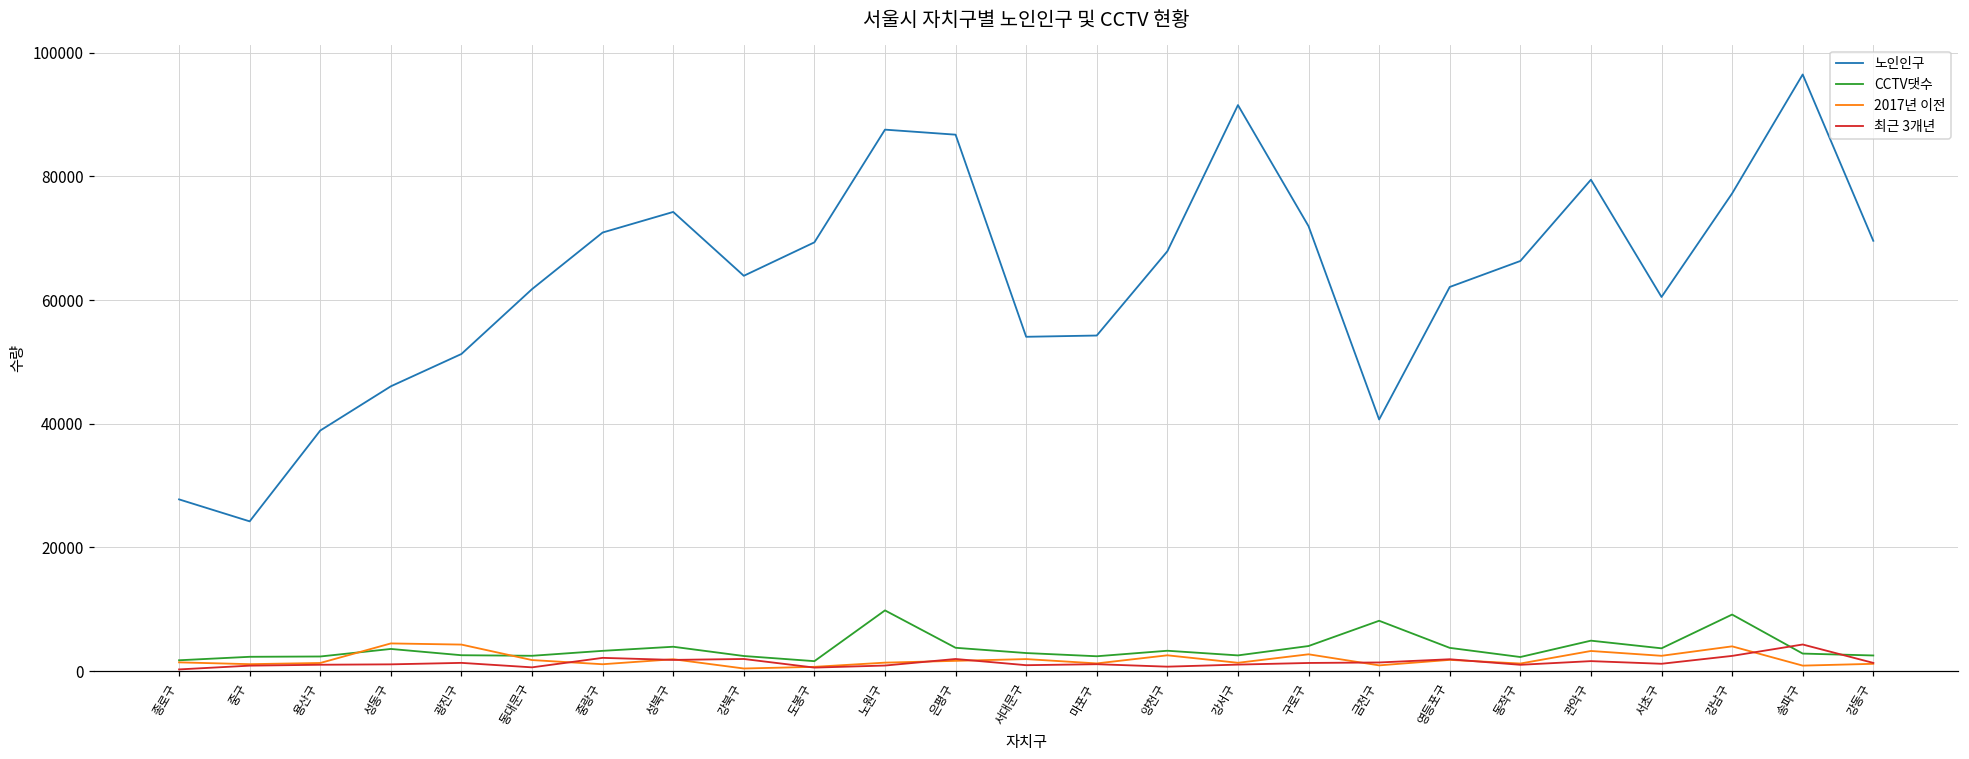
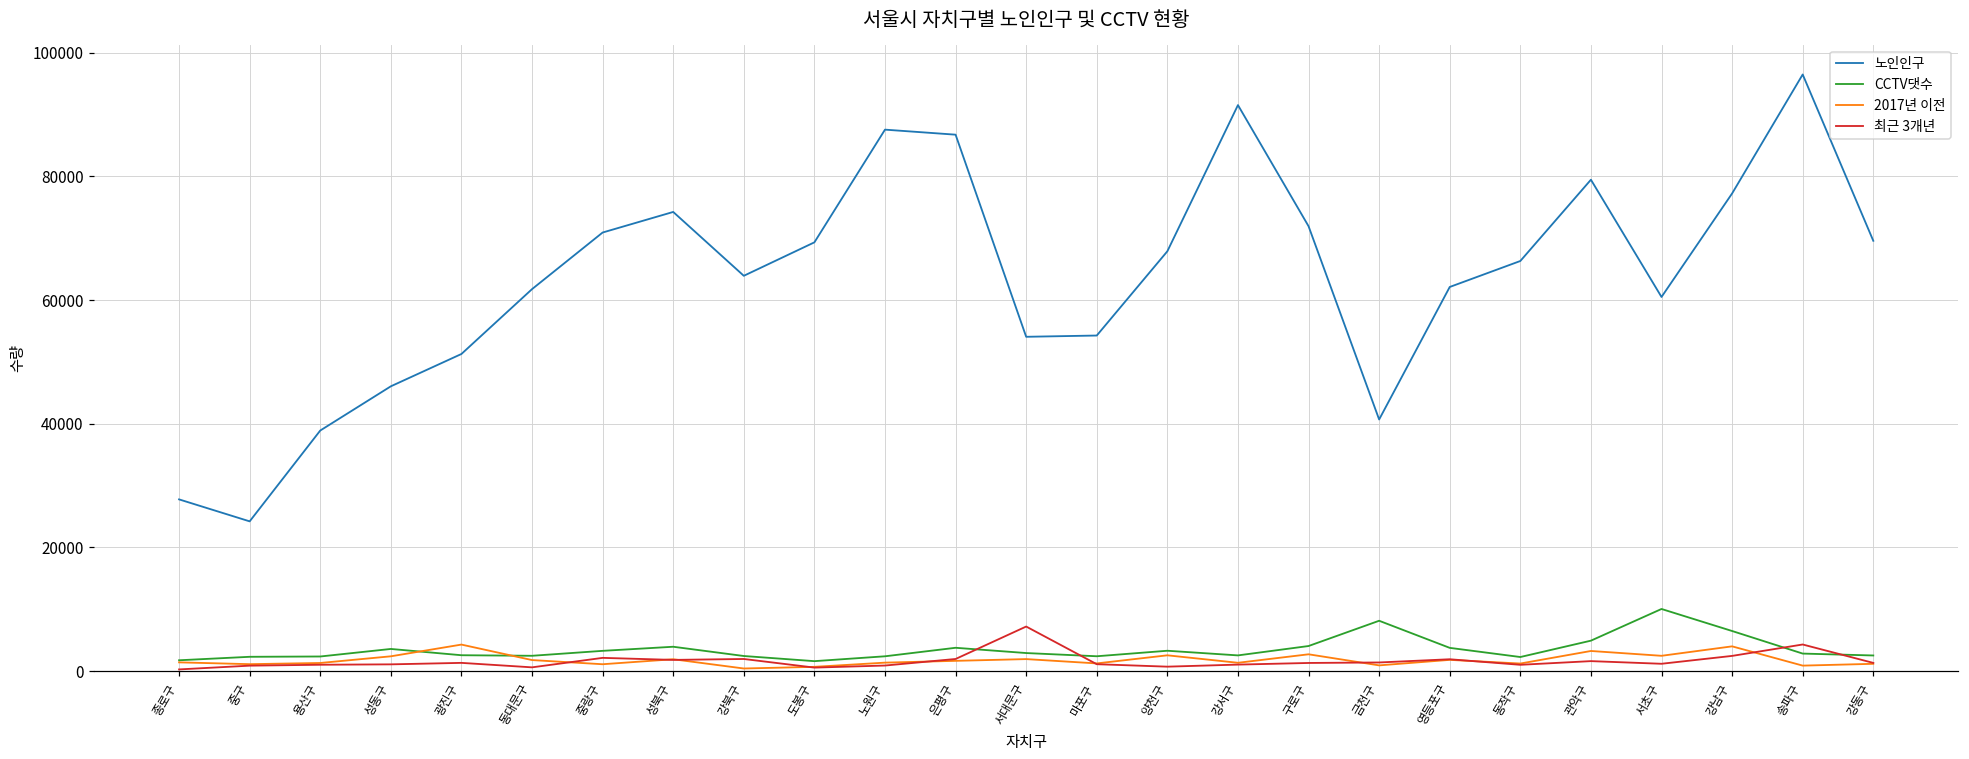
  {
    "노인인구": {
      "종로구": 28000,
      "중구": 24000,
      "용산구": 39000,
      "성동구": 46000,
      "광진구": 51000,
      "동대문구": 62000,
      "중랑구": 71000,
      "성북구": 74000,
      "강북구": 64000,
      "도봉구": 69000,
      "노원구": 88000,
      "은평구": 87000,
      "서대문구": 54000,
      "마포구": 54000,
      "양천구": 68000,
      "강서구": 92000,
      "구로구": 72000,
      "금천구": 41000,
      "영등포구": 62000,
      "동작구": 66000,
      "관악구": 79000,
      "서초구": 60000,
      "강남구": 77000,
      "송파구": 96000,
      "강동구": 70000
    },
    "CCTV댓수": {
      "중구": 2000,
      "용산구": 2000,
      "성동구": 4000,
      "광진구": 3000,
      "동대문구": 2000,
      "중랑구": 3000,
      "성북구": 4000,
      "강북구": 2000,
      "도봉구": 2000,
-     "노원구": 10000,
+     "노원구": 2000,
      "은평구": 4000,
      "서대문구": 3000,
      "마포구": 2000,
      "양천구": 3000,
      "강서구": 3000,
      "구로구": 4000,
      "금천구": 8000,
      "영등포구": 4000,
      "동작구": 2000,
      "관악구": 5000,
-     "서초구": 4000,
-     "강남구": 9000,
+     "서초구": 10000,
+     "강남구": 7000,
      "송파구": 3000,
      "강동구": 3000
    },
    "2017년 이전": {
-     "성동구": 4000,
+     "성동구": 2000,
      "광진구": 4000,
      "동대문구": 2000,
      "중랑구": 1000,
      "강북구": 0,
      "노원구": 1000,
      "서대문구": 2000,
      "양천구": 3000,
      "구로구": 3000,
      "금천구": 1000,
      "관악구": 3000,
      "서초구": 2000,
      "강남구": 4000,
      "송파구": 1000
    },
    "최근 3개년": {
      "종로구": 0,
      "성동구": 1000,
      "광진구": 1000,
      "동대문구": 1000,
      "중랑구": 2000,
      "강북구": 2000,
      "노원구": 1000,
-     "서대문구": 1000,
+     "서대문구": 7000,
      "양천구": 1000,
      "구로구": 1000,
      "금천구": 1000,
      "관악구": 2000,
      "서초구": 1000,
      "강남구": 2000,
      "송파구": 4000
    }
  }
